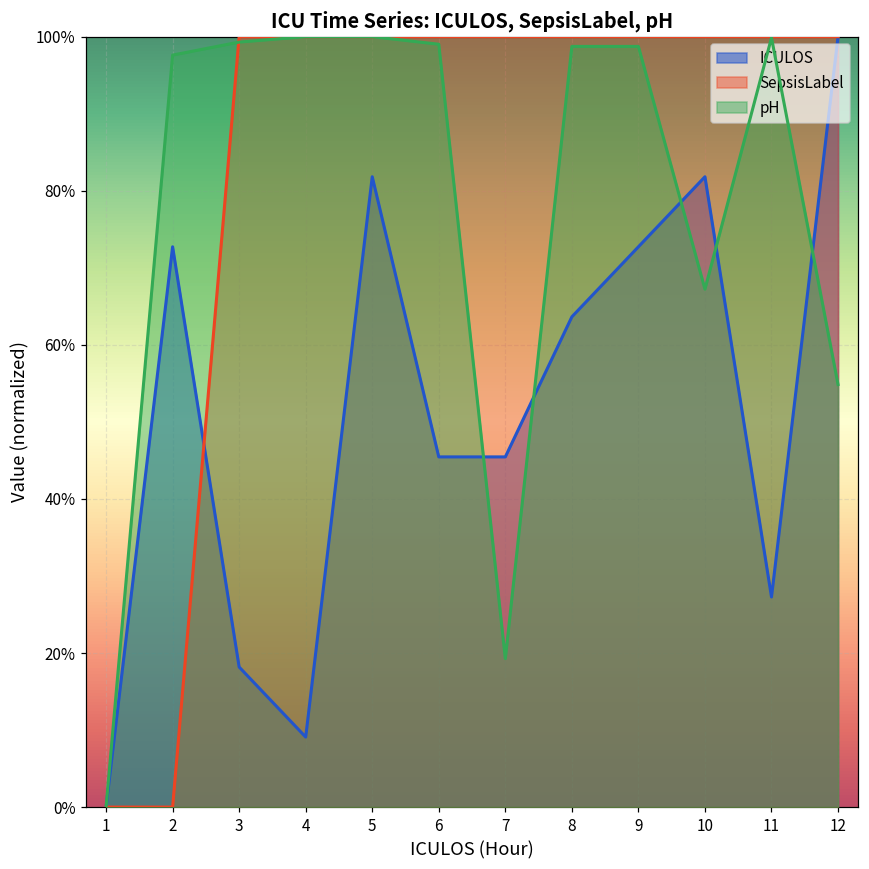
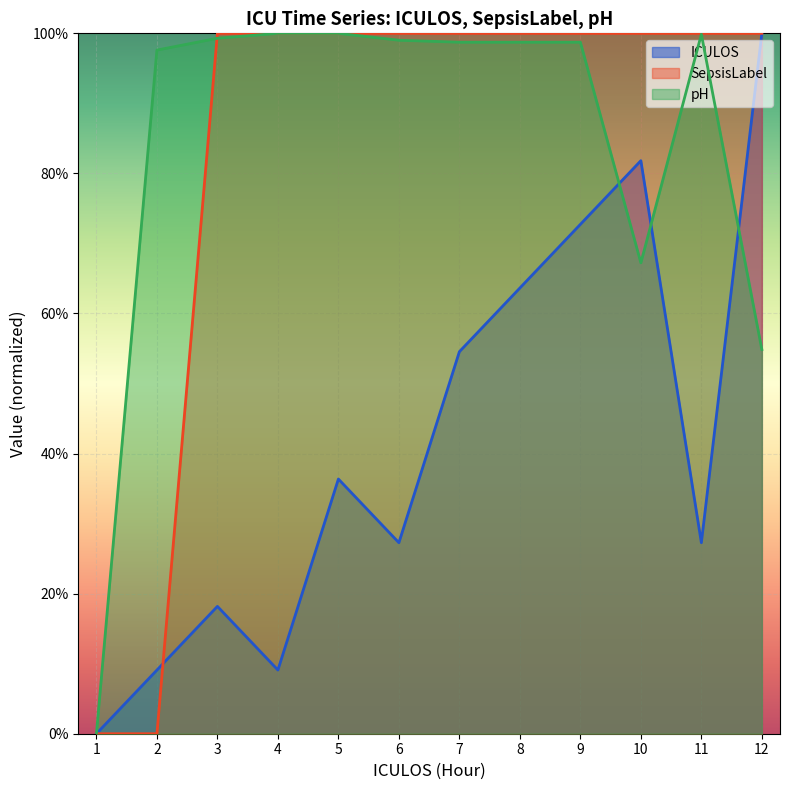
  {
    "ICULOS": {
-     "2": "73%",
+     "2": "9%",
      "3": "18%",
      "4": "9%",
-     "5": "82%",
-     "6": "45%",
-     "7": "45%",
+     "5": "36%",
+     "6": "27%",
+     "7": "55%",
      "8": "64%",
      "9": "73%",
      "10": "82%",
      "11": "27%"
    },
    "SepsisLabel": {
      "2": "0%",
      "3": "100%",
      "6": "100%",
      "7": "100%",
      "8": "100%",
      "9": "100%",
      "10": "100%"
    },
    "pH": {
      "2": "98%",
      "3": "99%",
      "6": "99%",
-     "7": "19%",
+     "7": "99%",
      "8": "99%",
      "9": "99%",
      "10": "67%",
      "12": "55%"
    }
  }
